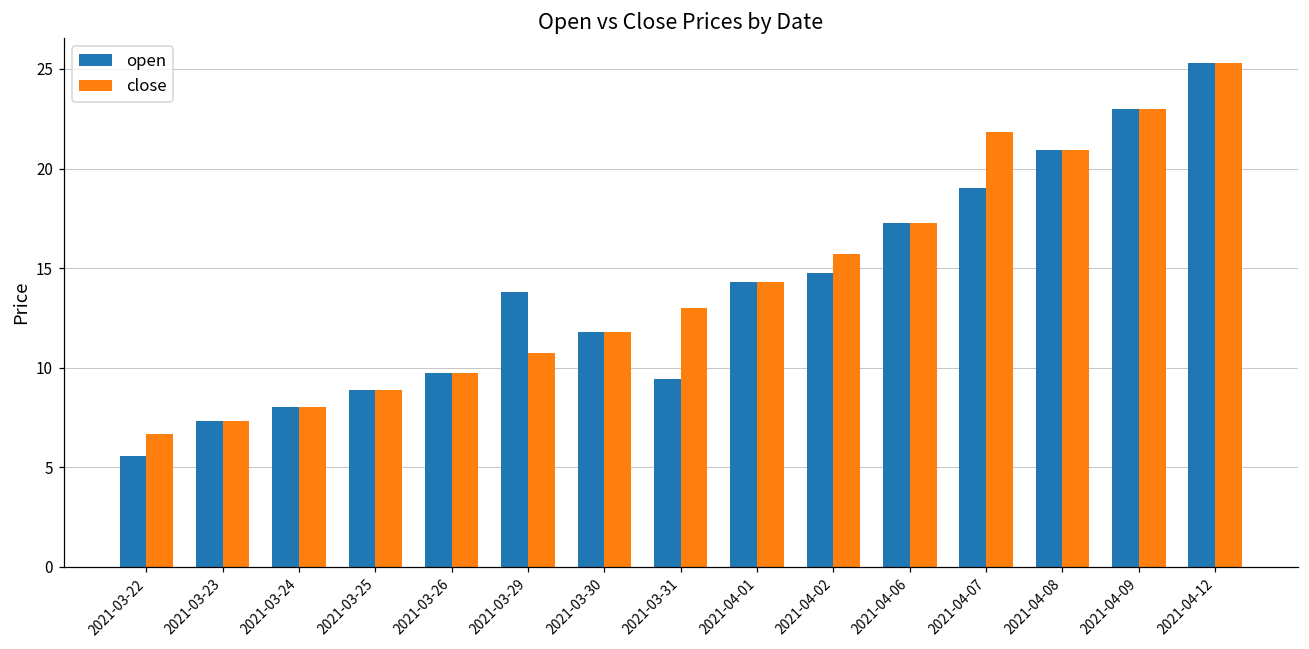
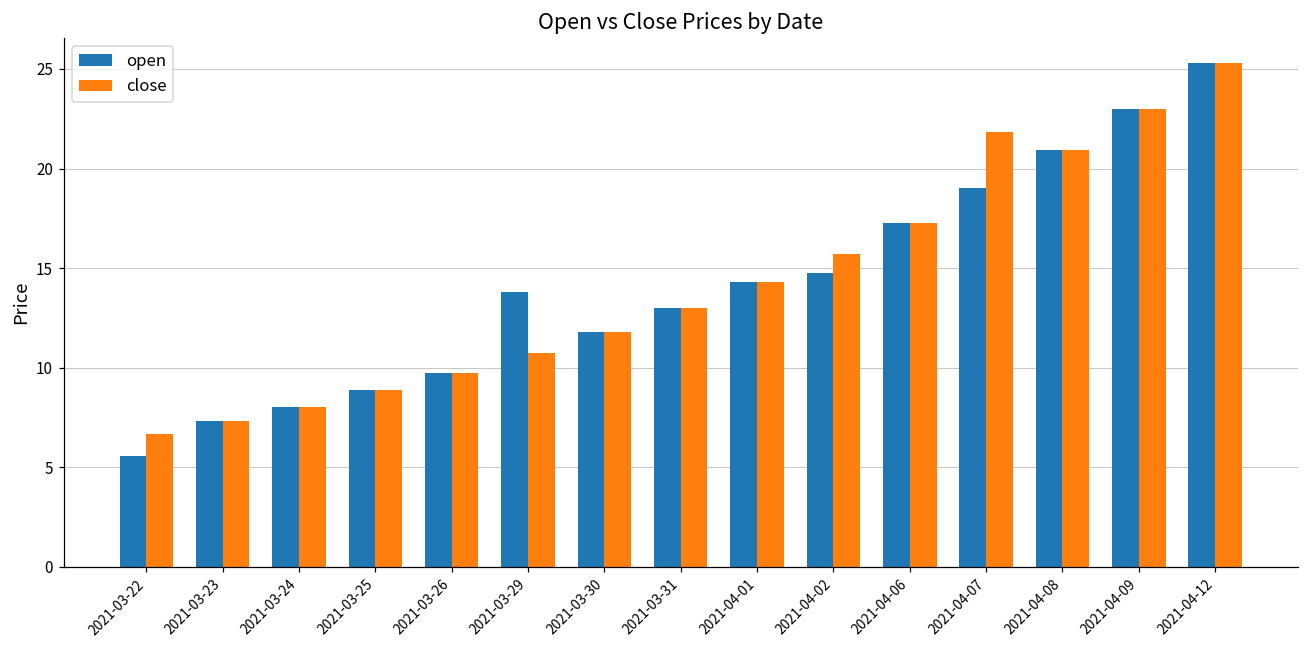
  {
    "open": {
      "2021-03-22": 5.5,
      "2021-03-23": 7.3,
      "2021-03-24": 8.1,
      "2021-03-25": 8.9,
      "2021-03-26": 9.8,
      "2021-03-29": 13.8,
      "2021-03-30": 11.8,
-     "2021-03-31": 9.4,
+     "2021-03-31": 13.0,
      "2021-04-01": 14.3,
      "2021-04-02": 14.8,
      "2021-04-06": 17.3,
      "2021-04-07": 19.0,
      "2021-04-08": 20.9,
      "2021-04-09": 23.0,
      "2021-04-12": 25.3
    },
    "close": {
      "2021-03-22": 6.7,
      "2021-03-23": 7.3,
      "2021-03-24": 8.1,
      "2021-03-25": 8.9,
      "2021-03-26": 9.8,
      "2021-03-29": 10.7,
      "2021-03-30": 11.8,
      "2021-03-31": 13.0,
      "2021-04-01": 14.3,
      "2021-04-02": 15.7,
      "2021-04-06": 17.3,
      "2021-04-07": 21.9,
      "2021-04-08": 20.9,
      "2021-04-09": 23.0,
      "2021-04-12": 25.3
    }
  }
